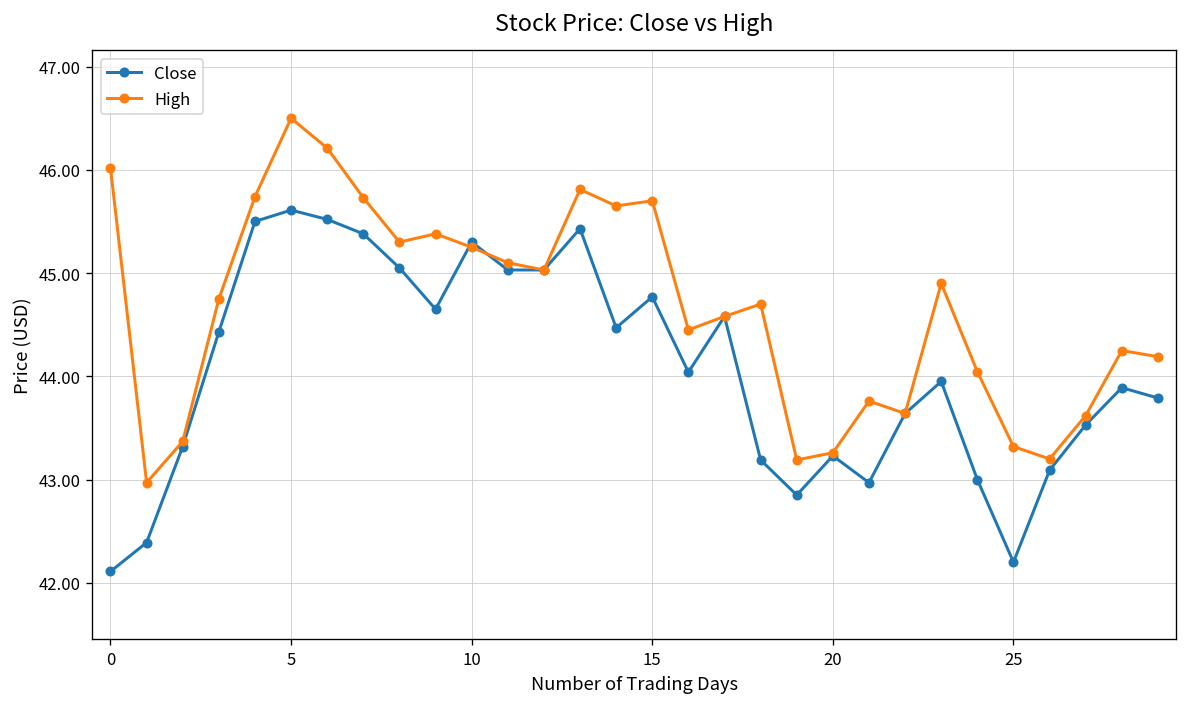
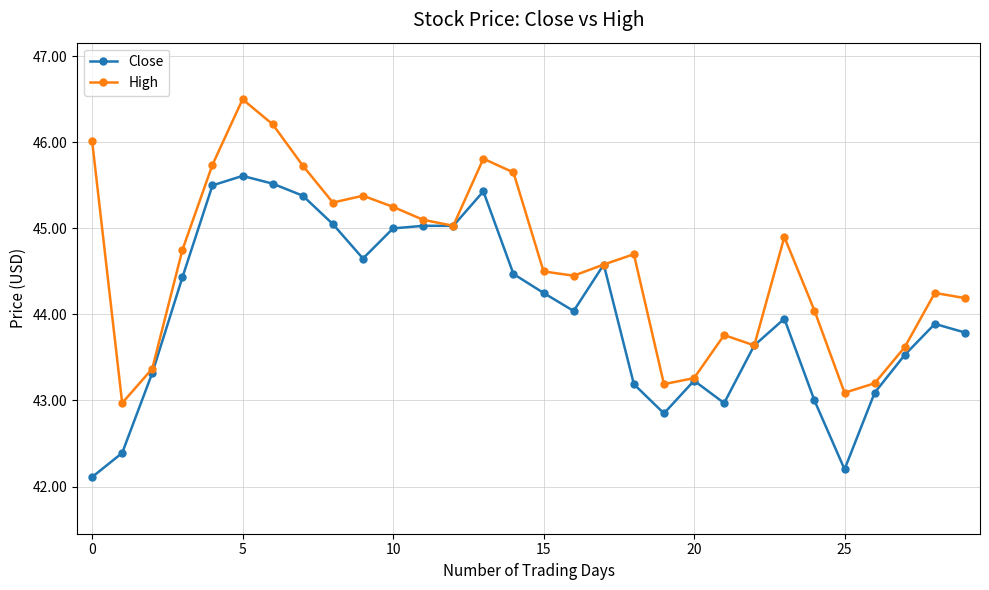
  {
    "Close": {
      "0": 42.1,
      "5": 45.6,
-     "10": 45.3,
-     "15": 44.8,
+     "10": 45.0,
+     "15": 44.3,
      "20": 43.2,
      "25": 42.2
    },
    "High": {
      "0": 46.0,
      "5": 46.5,
      "10": 45.3,
-     "15": 45.7,
+     "15": 44.5,
      "20": 43.3,
-     "25": 43.3
+     "25": 43.1
    }
  }
